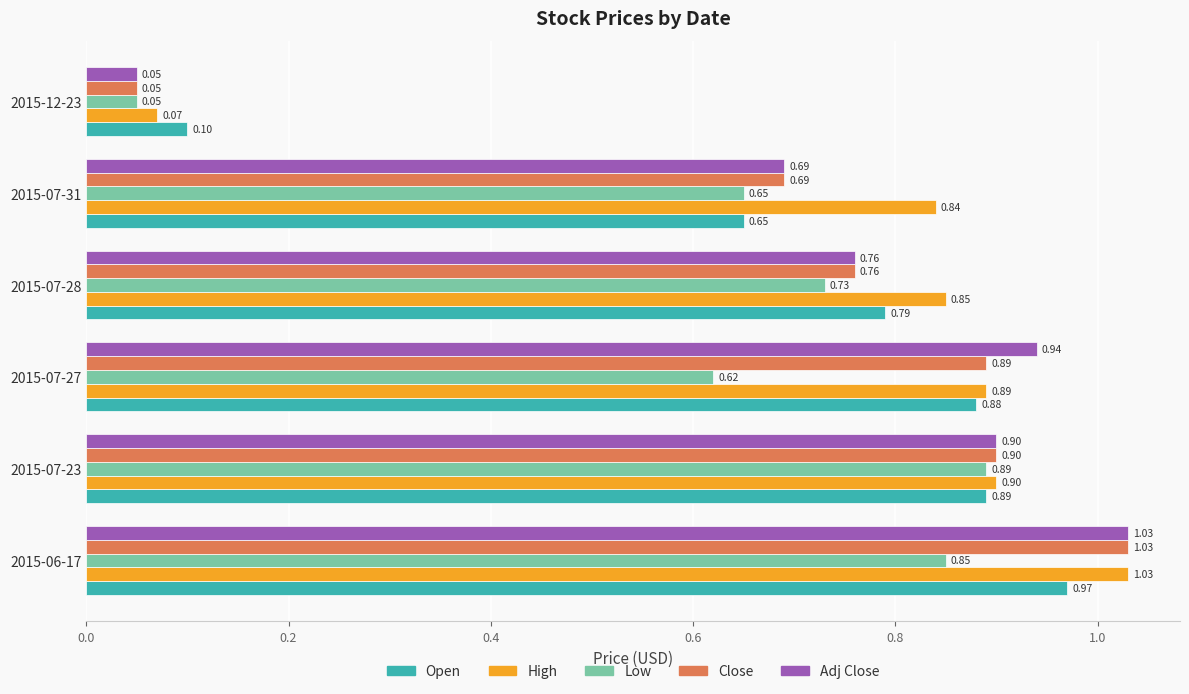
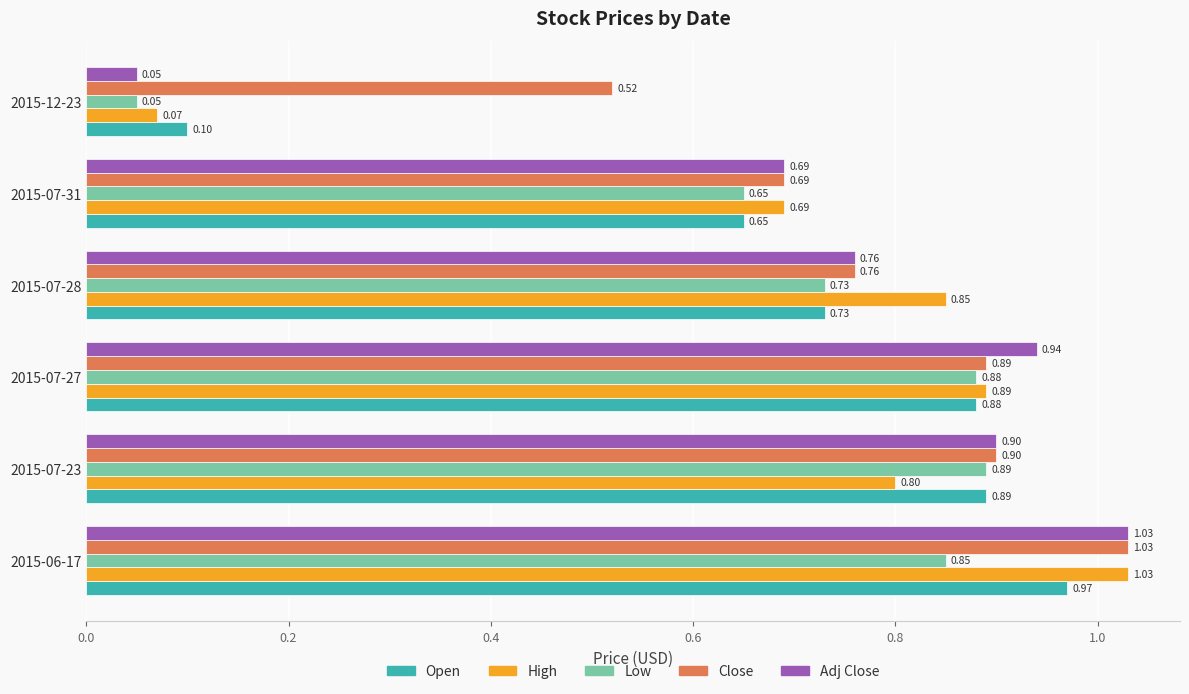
  {
    "Open": {
      "2015-12-23": 0.10,
      "2015-07-31": 0.65,
-     "2015-07-28": 0.79,
+     "2015-07-28": 0.73,
      "2015-07-27": 0.88,
      "2015-07-23": 0.89,
      "2015-06-17": 0.97
    },
    "High": {
      "2015-12-23": 0.07,
-     "2015-07-31": 0.84,
+     "2015-07-31": 0.69,
      "2015-07-28": 0.85,
      "2015-07-27": 0.89,
-     "2015-07-23": 0.90,
+     "2015-07-23": 0.80,
      "2015-06-17": 1.03
    },
    "Low": {
      "2015-12-23": 0.05,
      "2015-07-31": 0.65,
      "2015-07-28": 0.73,
-     "2015-07-27": 0.62,
+     "2015-07-27": 0.88,
      "2015-07-23": 0.89,
      "2015-06-17": 0.85
    },
    "Close": {
-     "2015-12-23": 0.05,
+     "2015-12-23": 0.52,
      "2015-07-31": 0.69,
      "2015-07-28": 0.76,
      "2015-07-27": 0.89,
      "2015-07-23": 0.90,
      "2015-06-17": 1.03
    },
    "Adj Close": {
      "2015-12-23": 0.05,
      "2015-07-31": 0.69,
      "2015-07-28": 0.76,
      "2015-07-27": 0.94,
      "2015-07-23": 0.90,
      "2015-06-17": 1.03
    }
  }
